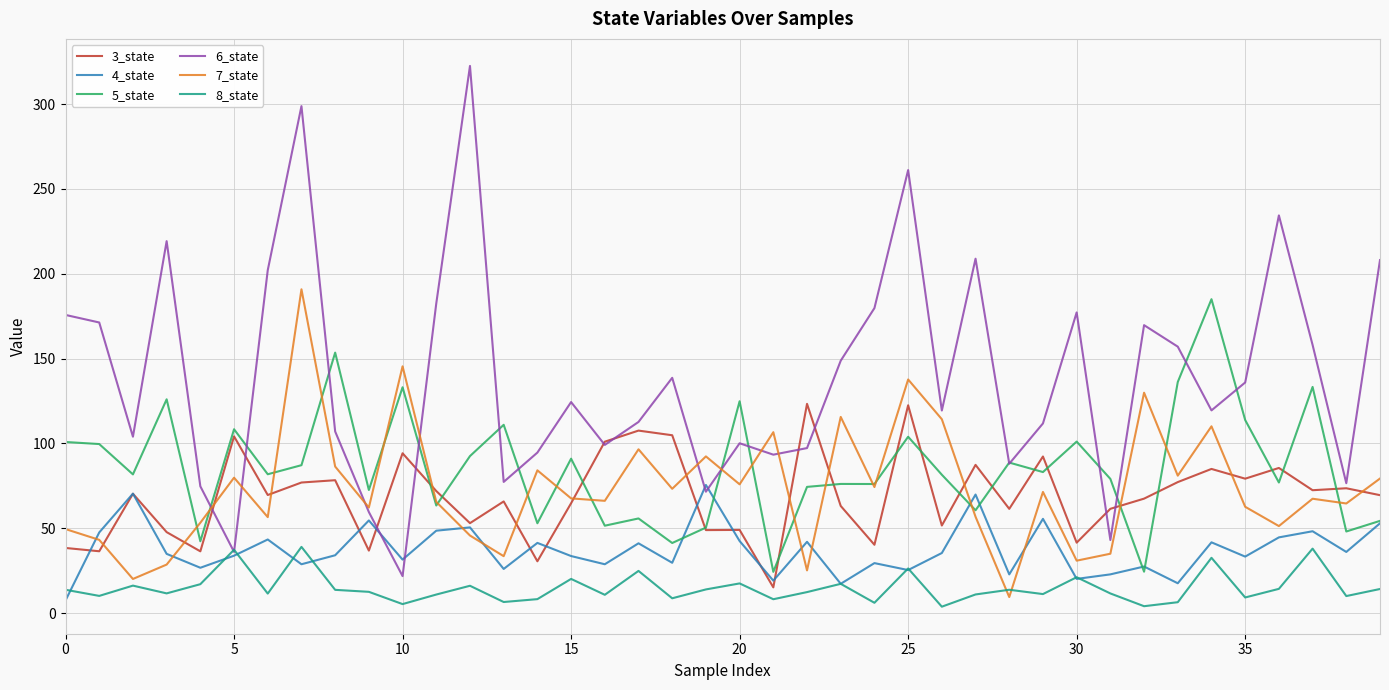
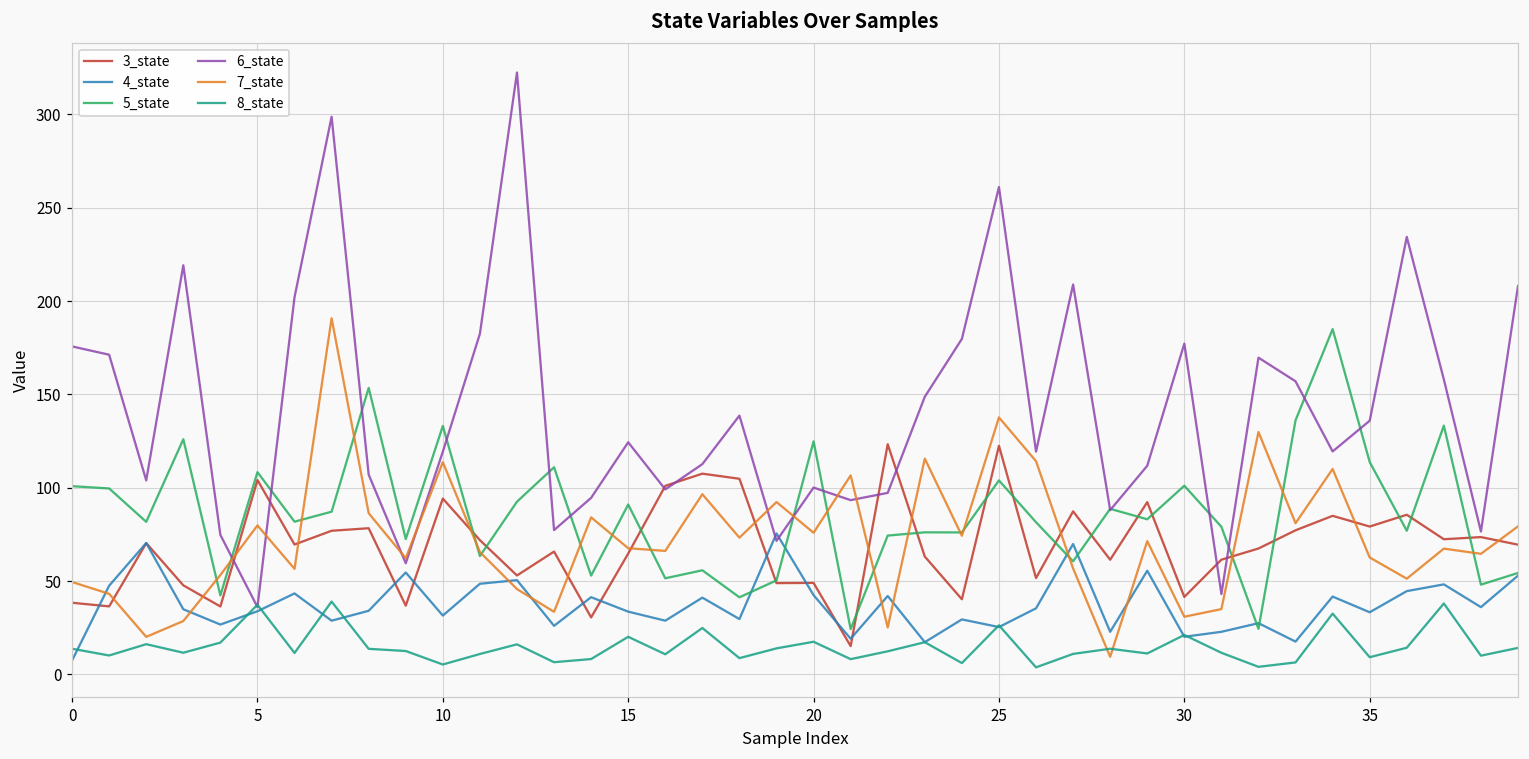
  {
    "3_state": {
      "0": 38,
      "5": 104,
      "10": 94,
      "15": 65,
      "20": 49,
      "25": 122,
      "30": 42,
      "35": 79
    },
    "4_state": {
      "0": 7,
      "5": 34,
      "10": 32,
      "15": 34,
      "20": 42,
      "35": 33
    },
    "6_state": {
      "0": 176,
-     "10": 22,
+     "10": 119,
      "15": 124,
      "20": 100,
      "25": 261,
      "30": 177,
      "35": 136
    },
    "7_state": {
      "0": 50,
      "5": 80,
-     "10": 145,
+     "10": 114,
      "15": 68,
      "20": 76,
      "25": 138,
      "30": 31,
      "35": 63
    }
  }
